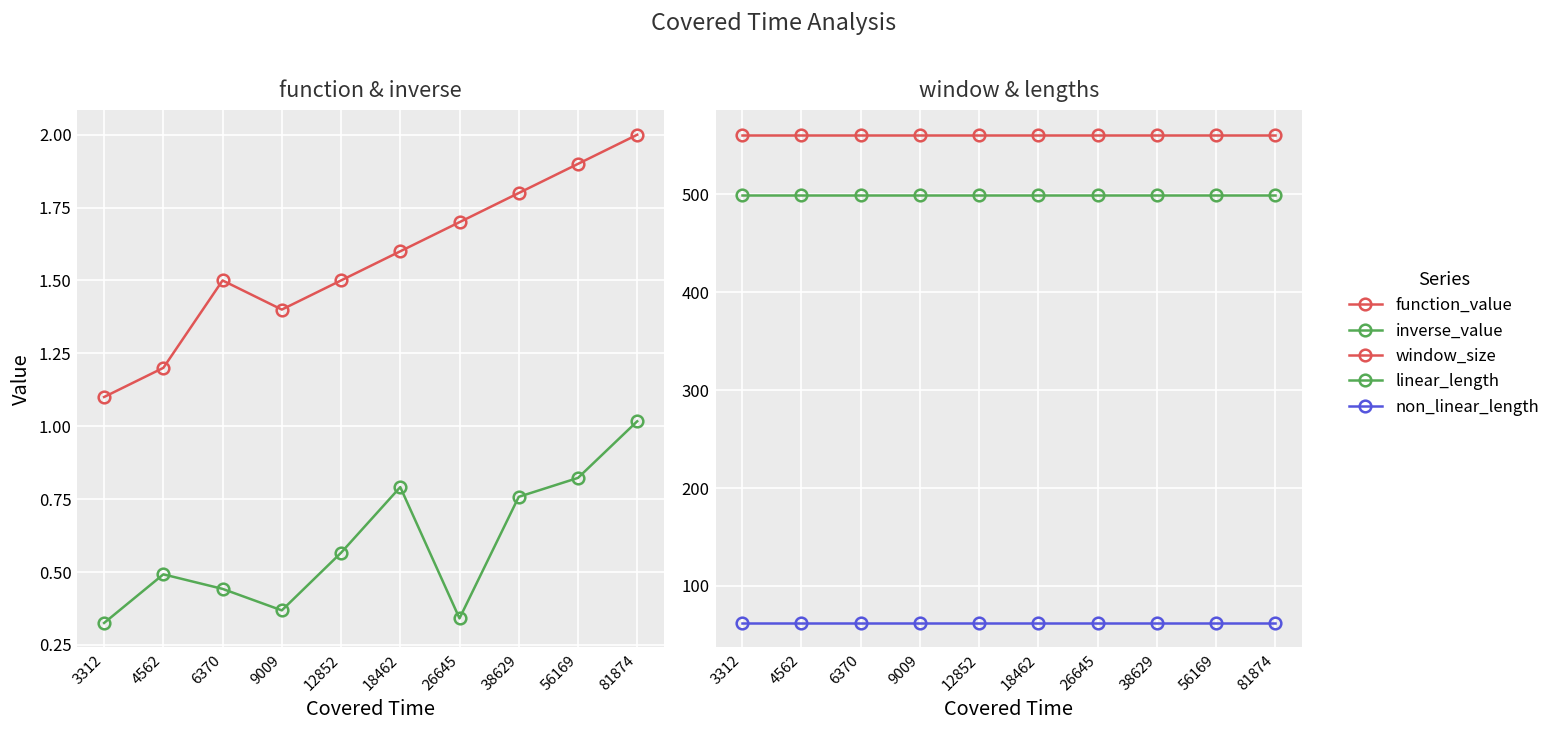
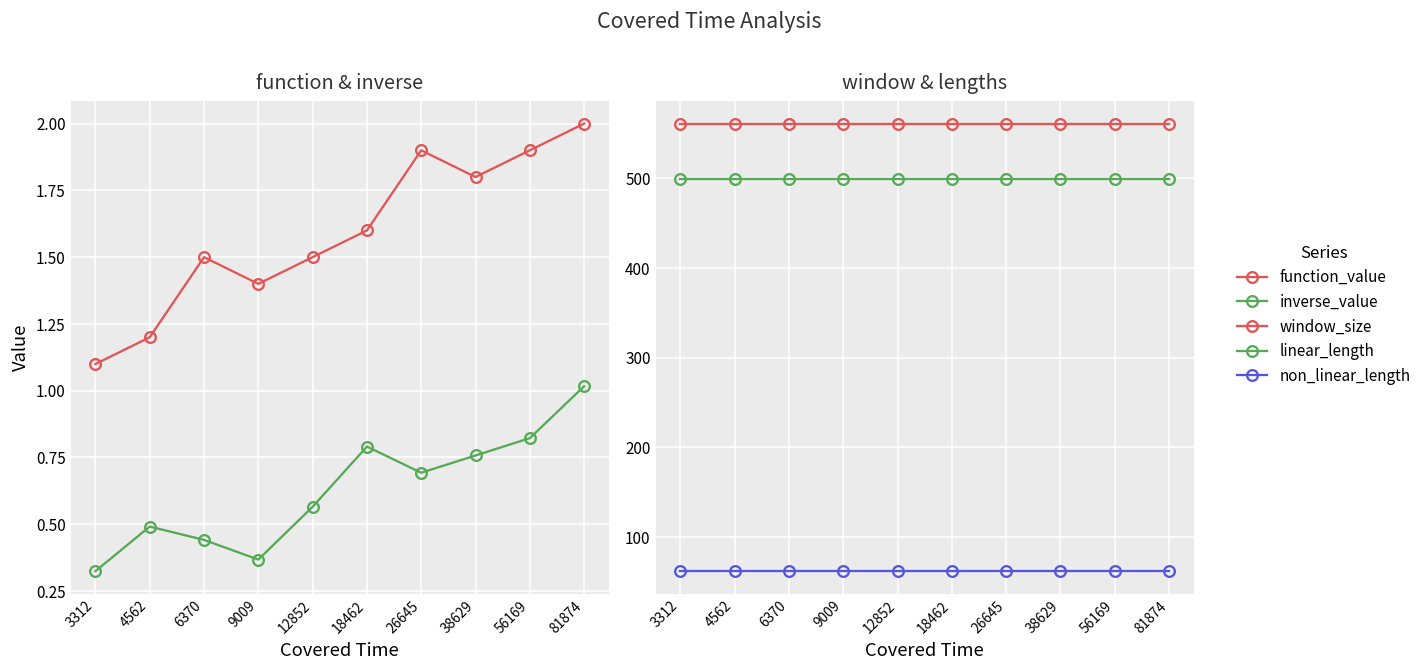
  {
    "function & inverse": {
      "function_value": {
        "3312": 1.1,
        "4562": 1.2,
        "6370": 1.5,
        "9009": 1.4,
        "12852": 1.5,
        "18462": 1.6,
-       "26645": 1.7,
+       "26645": 1.9,
        "38629": 1.8,
        "56169": 1.9,
        "81874": 2.0
      },
      "inverse_value": {
        "3312": 0.32,
        "4562": 0.49,
        "6370": 0.44,
        "9009": 0.37,
        "12852": 0.57,
        "18462": 0.79,
-       "26645": 0.34,
+       "26645": 0.69,
        "38629": 0.76,
        "56169": 0.82,
        "81874": 1.02
      }
    },
    "window & lengths": {
      "window_size": {
        "3312": 560,
        "4562": 560,
        "6370": 560,
        "9009": 560,
        "12852": 560,
        "18462": 560,
        "26645": 560,
        "38629": 560,
        "56169": 560,
        "81874": 560
      },
      "linear_length": {
        "3312": 500,
        "4562": 500,
        "6370": 500,
        "9009": 500,
        "12852": 500,
        "18462": 500,
        "26645": 500,
        "38629": 500,
        "56169": 500,
        "81874": 500
      },
      "non_linear_length": {
        "3312": 60,
        "4562": 60,
        "6370": 60,
        "9009": 60,
        "12852": 60,
        "18462": 60,
        "26645": 60,
        "38629": 60,
        "56169": 60,
        "81874": 60
      }
    }
  }
